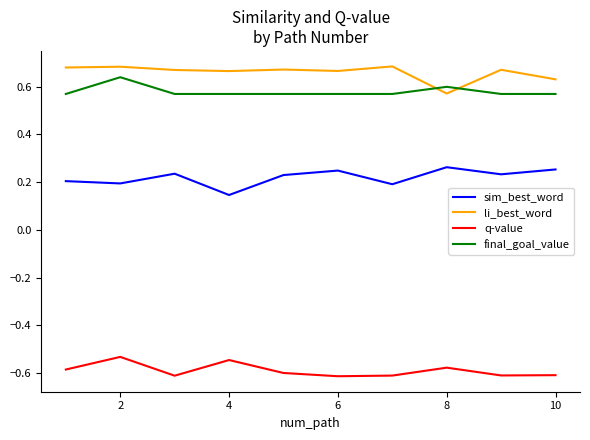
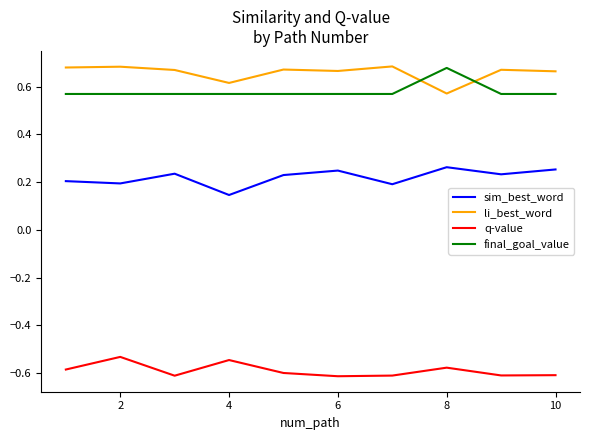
  {
    "sim_best_word": {
      "2": 0.19,
      "4": 0.15,
      "6": 0.25,
      "8": 0.26,
      "10": 0.25
    },
    "li_best_word": {
      "2": 0.68,
-     "4": 0.66,
+     "4": 0.61,
      "6": 0.67,
      "8": 0.57,
-     "10": 0.63
+     "10": 0.66
    },
    "q-value": {
      "2": -0.53,
      "4": -0.54,
      "6": -0.61,
      "8": -0.58,
      "10": -0.61
    },
    "final_goal_value": {
-     "2": 0.64,
+     "2": 0.57,
      "4": 0.57,
      "6": 0.57,
-     "8": 0.60,
+     "8": 0.68,
      "10": 0.57
    }
  }
